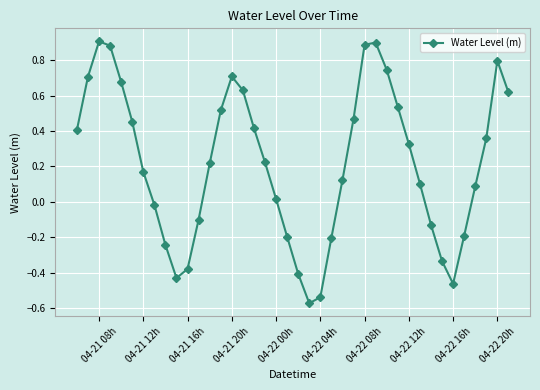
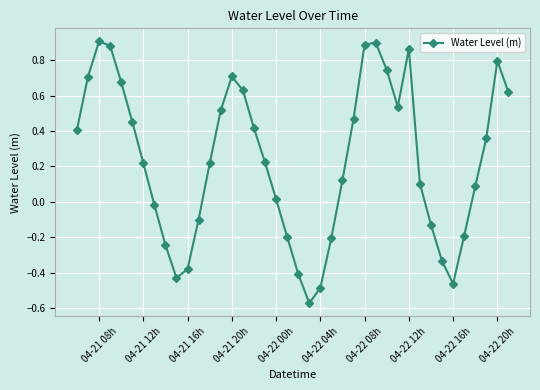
  {
    "04-21 08h": 0.91,
-   "04-21 12h": 0.17,
+   "04-21 12h": 0.22,
    "04-21 16h": -0.38,
    "04-21 20h": 0.71,
    "04-22 00h": 0.02,
-   "04-22 04h": -0.54,
+   "04-22 04h": -0.49,
    "04-22 08h": 0.89,
-   "04-22 12h": 0.33,
+   "04-22 12h": 0.86,
    "04-22 16h": -0.46,
    "04-22 20h": 0.80
  }
